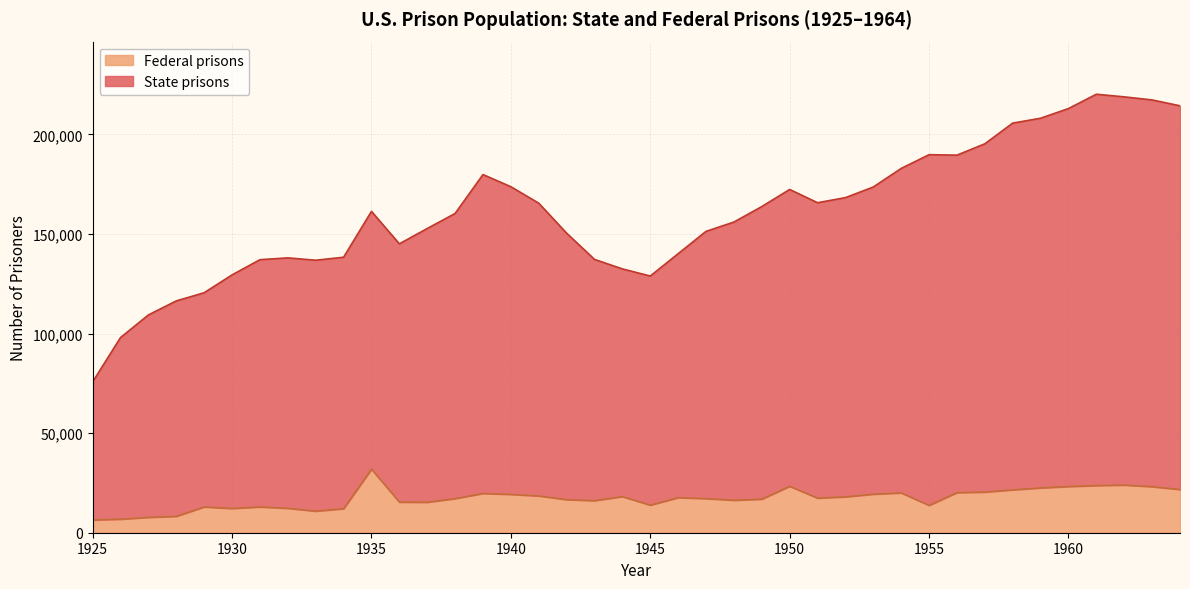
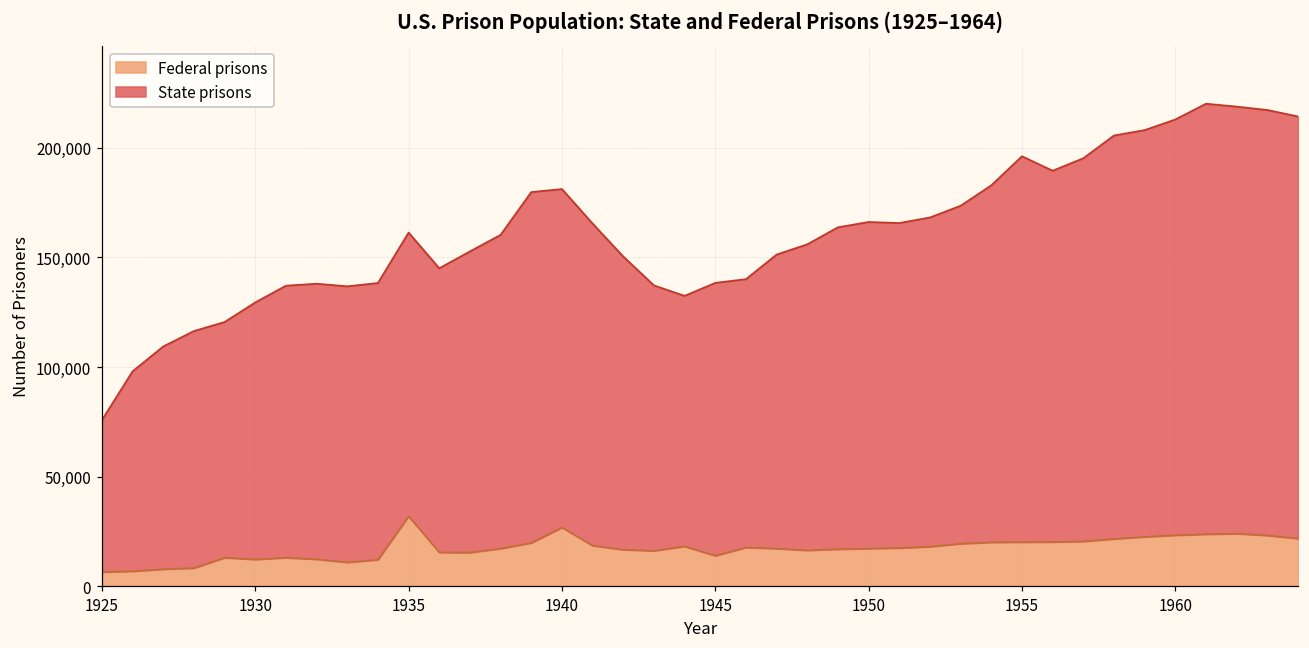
  {
    "Federal prisons": {
      "1925": "6,000",
      "1930": "12,000",
      "1935": "32,000",
-     "1940": "19,000",
+     "1940": "27,000",
      "1945": "14,000",
-     "1950": "23,000",
-     "1955": "14,000",
+     "1950": "17,000",
+     "1955": "20,000",
      "1960": "23,000"
    },
    "State prisons": {
      "1925": "69,000",
      "1930": "117,000",
      "1935": "129,000",
      "1940": "154,000",
-     "1945": "115,000",
+     "1945": "125,000",
      "1950": "149,000",
      "1955": "176,000",
      "1960": "190,000"
    }
  }
